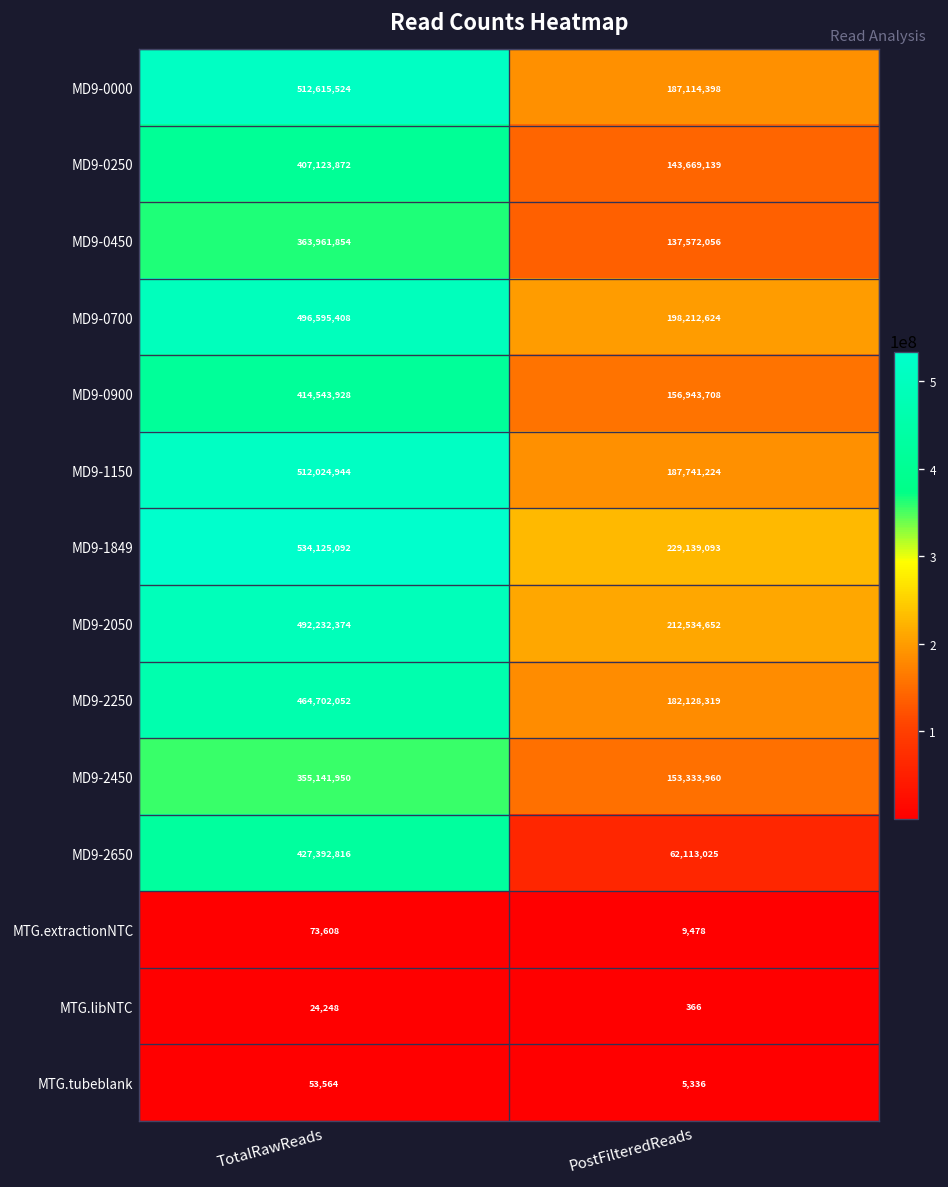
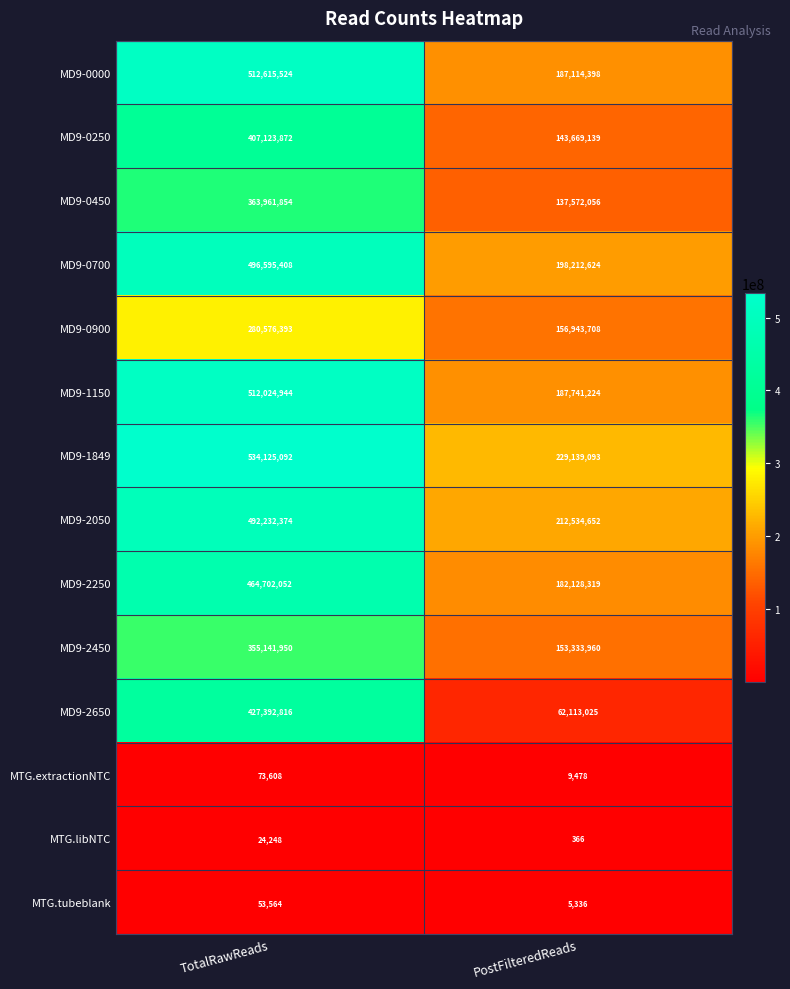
  {
    "MD9-0000": {
      "TotalRawReads": "512,615,524",
      "PostFilteredReads": "187,114,398"
    },
    "MD9-0250": {
      "TotalRawReads": "407,123,872",
      "PostFilteredReads": "143,669,139"
    },
    "MD9-0450": {
      "TotalRawReads": "363,961,854",
      "PostFilteredReads": "137,572,056"
    },
    "MD9-0700": {
      "TotalRawReads": "496,595,408",
      "PostFilteredReads": "198,212,624"
    },
    "MD9-0900": {
-     "TotalRawReads": "414,543,928",
+     "TotalRawReads": "280,576,393",
      "PostFilteredReads": "156,943,708"
    },
    "MD9-1150": {
      "TotalRawReads": "512,024,944",
      "PostFilteredReads": "187,741,224"
    },
    "MD9-1849": {
      "TotalRawReads": "534,125,092",
      "PostFilteredReads": "229,139,093"
    },
    "MD9-2050": {
      "TotalRawReads": "492,232,374",
      "PostFilteredReads": "212,534,652"
    },
    "MD9-2250": {
      "TotalRawReads": "464,702,052",
      "PostFilteredReads": "182,128,319"
    },
    "MD9-2450": {
      "TotalRawReads": "355,141,950",
      "PostFilteredReads": "153,333,960"
    },
    "MD9-2650": {
      "TotalRawReads": "427,392,816",
      "PostFilteredReads": "62,113,025"
    },
    "MTG.extractionNTC": {
      "TotalRawReads": "73,608",
      "PostFilteredReads": "9,478"
    },
    "MTG.libNTC": {
      "TotalRawReads": "24,248",
      "PostFilteredReads": "366"
    },
    "MTG.tubeblank": {
      "TotalRawReads": "53,564",
      "PostFilteredReads": "5,336"
    }
  }
